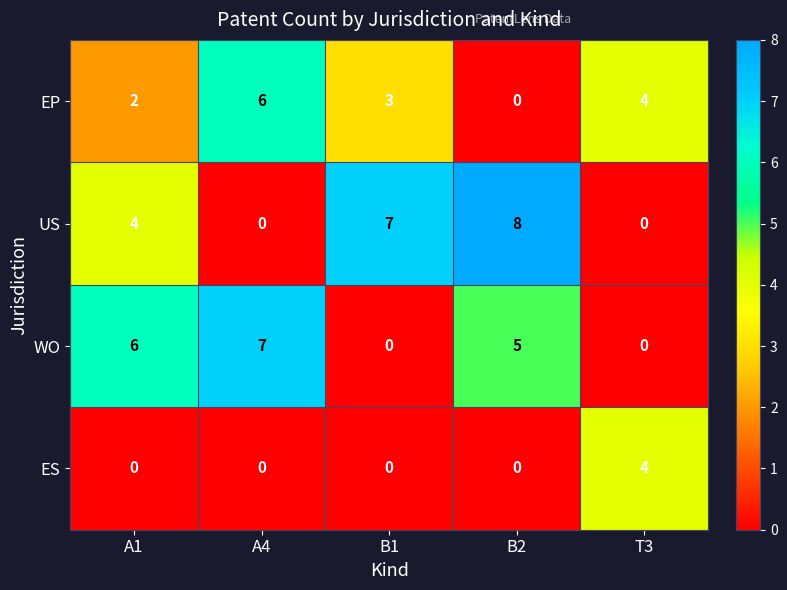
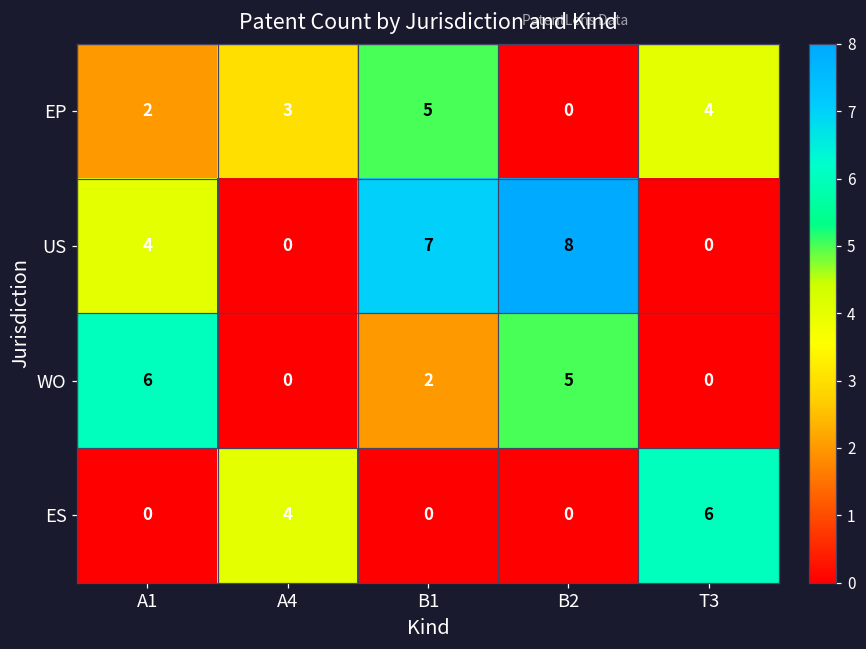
  {
    "EP": {
      "A1": 2,
-     "A4": 6,
-     "B1": 3,
+     "A4": 3,
+     "B1": 5,
      "B2": 0,
      "T3": 4
    },
    "US": {
      "A1": 4,
      "A4": 0,
      "B1": 7,
      "B2": 8,
      "T3": 0
    },
    "WO": {
      "A1": 6,
-     "A4": 7,
-     "B1": 0,
+     "A4": 0,
+     "B1": 2,
      "B2": 5,
      "T3": 0
    },
    "ES": {
      "A1": 0,
-     "A4": 0,
+     "A4": 4,
      "B1": 0,
      "B2": 0,
-     "T3": 4
+     "T3": 6
    }
  }
